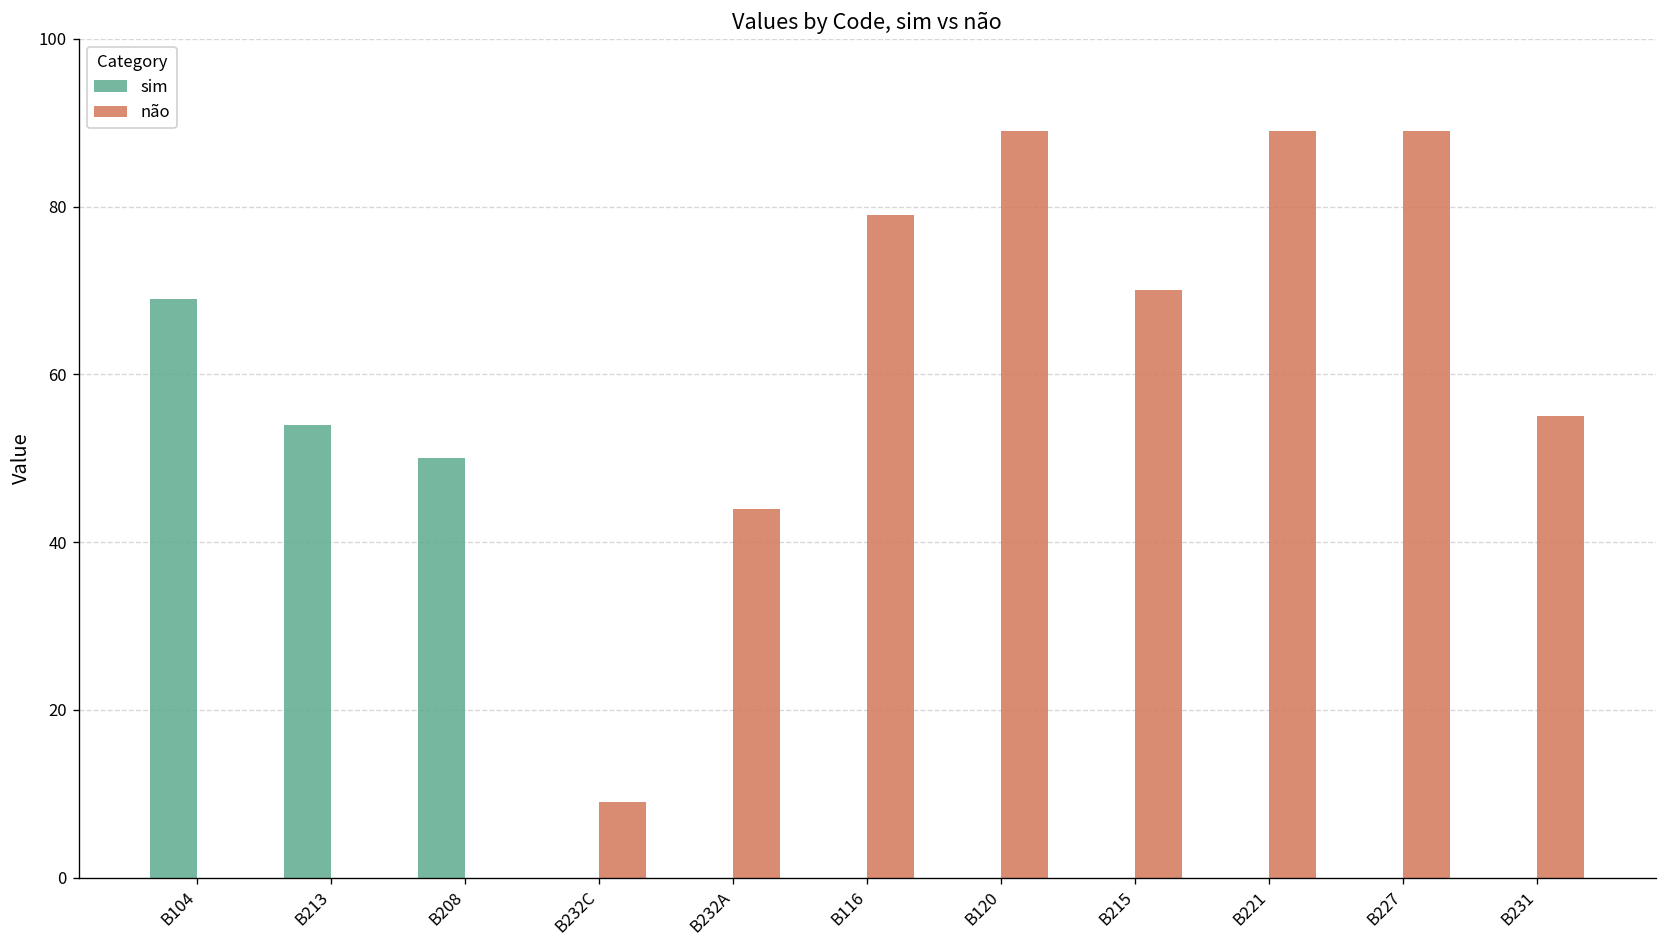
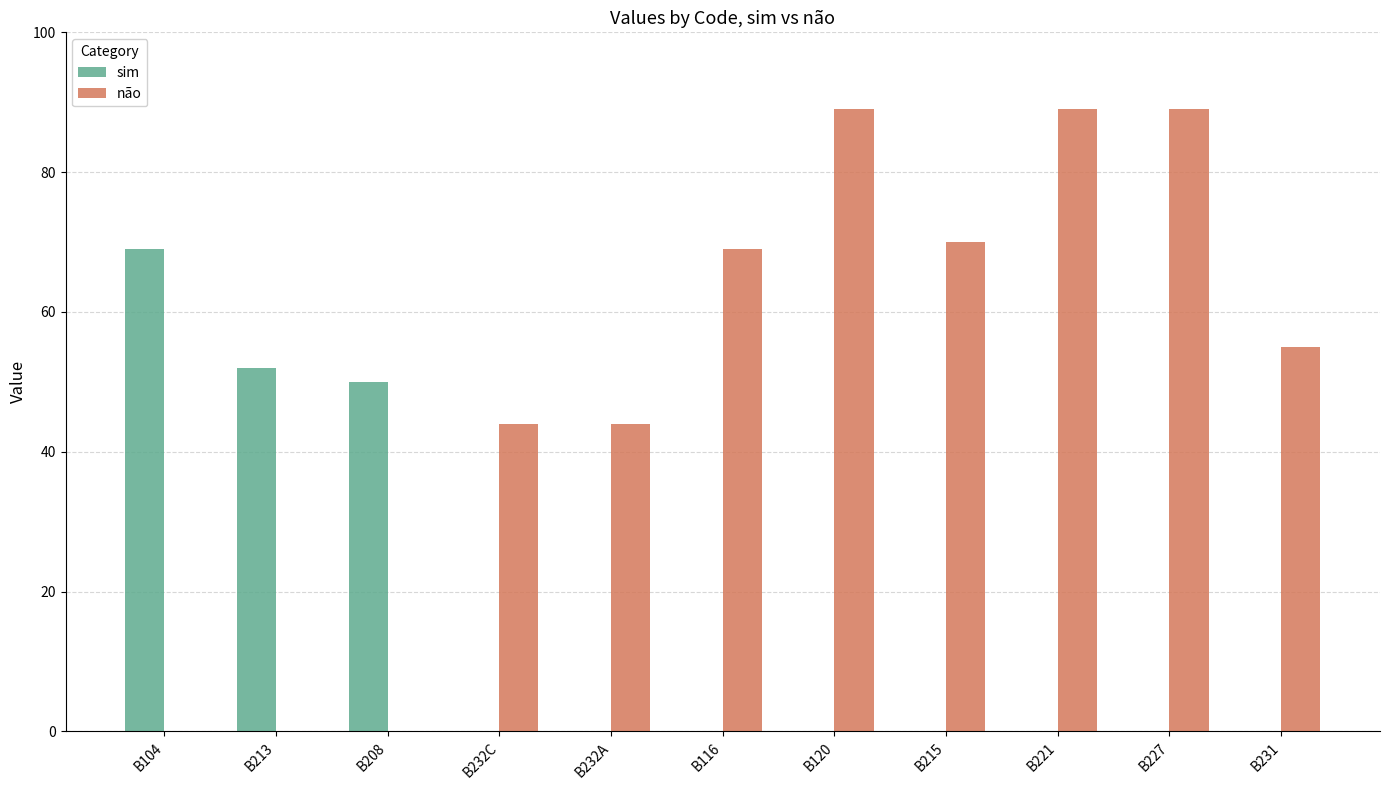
  {
    "sim": {
      "B104": 69,
-     "B213": 54,
+     "B213": 52,
      "B208": 50,
      "B232C": 0,
      "B232A": 0,
      "B116": 0,
      "B120": 0,
      "B215": 0,
      "B221": 0,
      "B227": 0,
      "B231": 0
    },
    "não": {
      "B104": 0,
      "B213": 0,
      "B208": 0,
-     "B232C": 9,
+     "B232C": 44,
      "B232A": 44,
-     "B116": 79,
+     "B116": 69,
      "B120": 89,
      "B215": 70,
      "B221": 89,
      "B227": 89,
      "B231": 55
    }
  }
